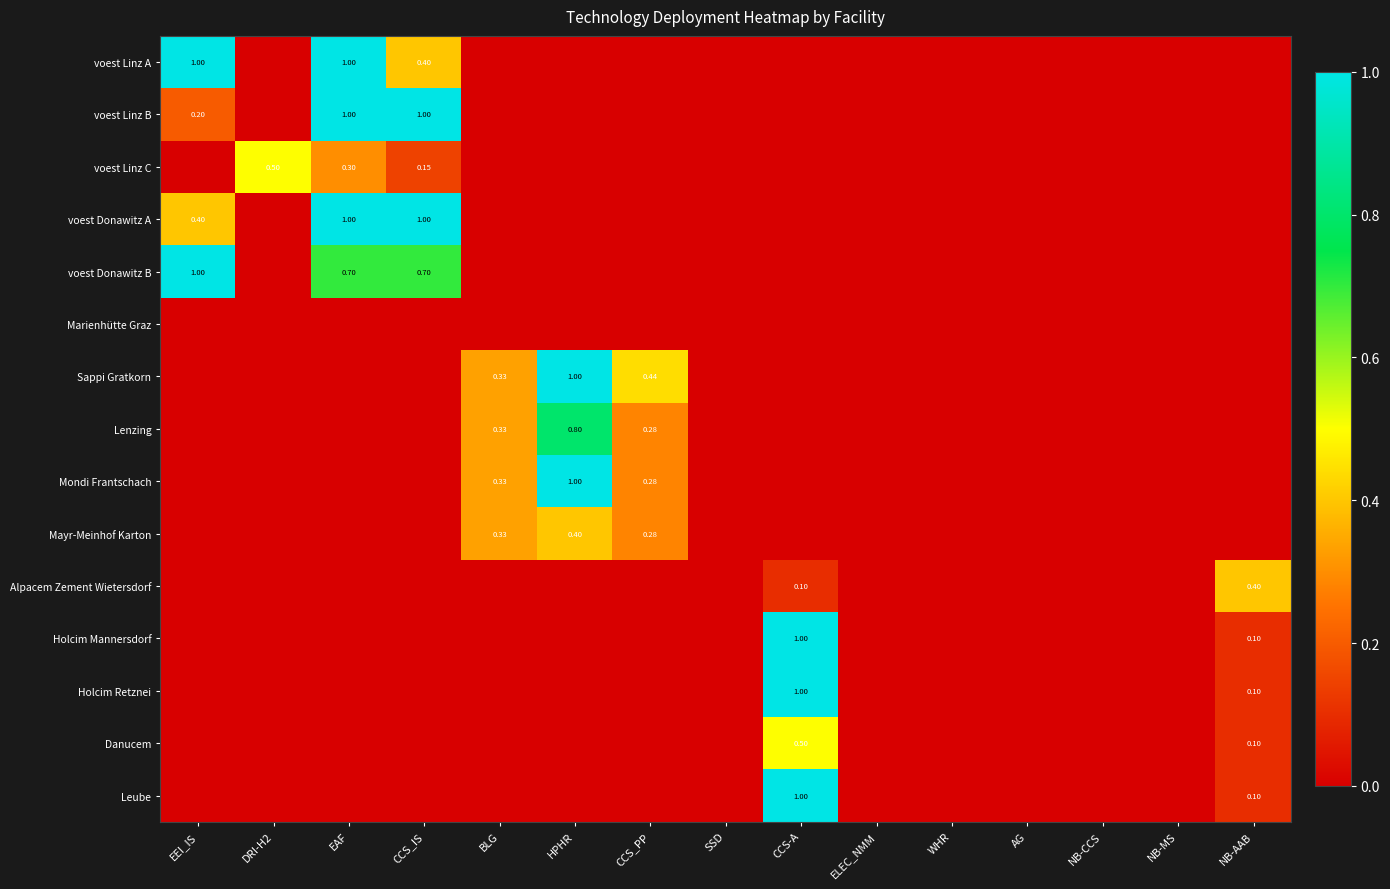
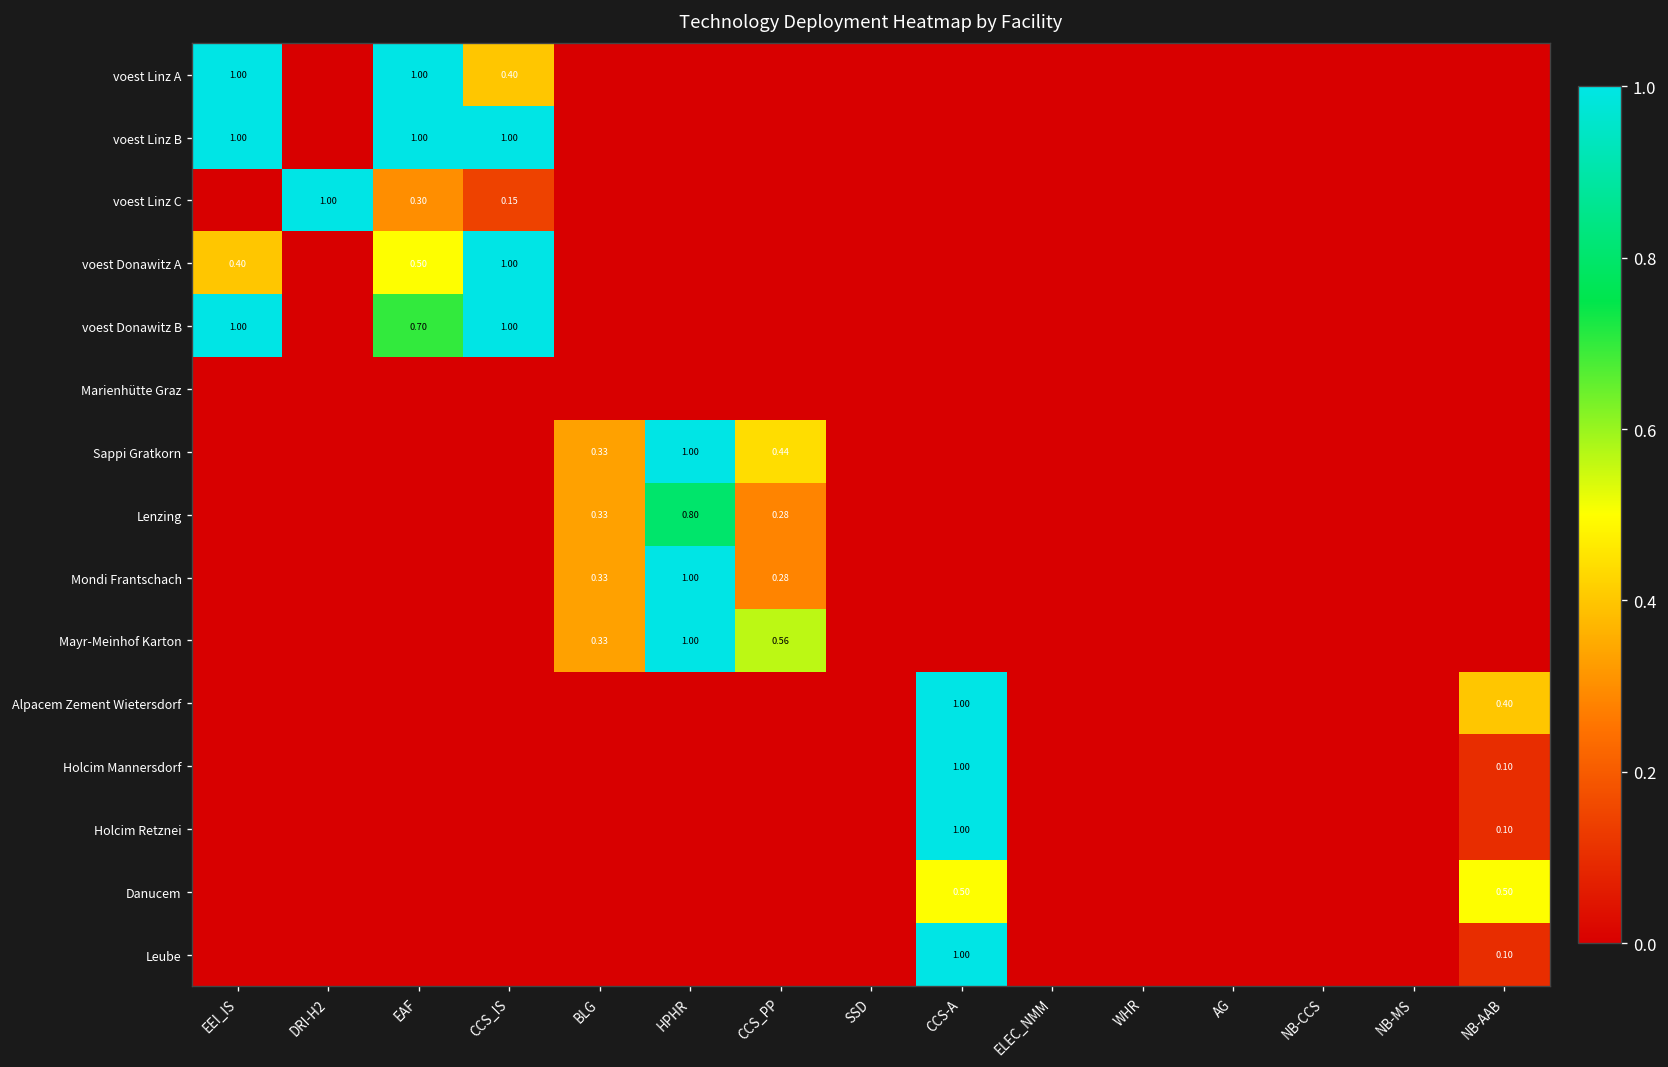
  {
    "voest Linz A": {
      "EEI_IS": 1.00,
      "EAF": 1.00,
      "CCS_IS": 0.40
    },
    "voest Linz B": {
-     "EEI_IS": 0.20,
+     "EEI_IS": 1.00,
      "EAF": 1.00,
      "CCS_IS": 1.00
    },
    "voest Linz C": {
-     "DRI-H2": 0.50,
+     "DRI-H2": 1.00,
      "EAF": 0.30,
      "CCS_IS": 0.15
    },
    "voest Donawitz A": {
      "EEI_IS": 0.40,
-     "EAF": 1.00,
+     "EAF": 0.50,
      "CCS_IS": 1.00
    },
    "voest Donawitz B": {
      "EEI_IS": 1.00,
      "EAF": 0.70,
-     "CCS_IS": 0.70
+     "CCS_IS": 1.00
    },
    "Sappi Gratkorn": {
      "BLG": 0.33,
      "HPHR": 1.00,
      "CCS_PP": 0.44
    },
    "Lenzing": {
      "BLG": 0.33,
      "HPHR": 0.80,
      "CCS_PP": 0.28
    },
    "Mondi Frantschach": {
      "BLG": 0.33,
      "HPHR": 1.00,
      "CCS_PP": 0.28
    },
    "Mayr-Meinhof Karton": {
      "BLG": 0.33,
-     "HPHR": 0.40,
-     "CCS_PP": 0.28
+     "HPHR": 1.00,
+     "CCS_PP": 0.56
    },
    "Alpacem Zement Wietersdorf": {
-     "CCS-A": 0.10,
+     "CCS-A": 1.00,
      "NB-AAB": 0.40
    },
    "Holcim Mannersdorf": {
      "CCS-A": 1.00,
      "NB-AAB": 0.10
    },
    "Holcim Retznei": {
      "CCS-A": 1.00,
      "NB-AAB": 0.10
    },
    "Danucem": {
      "CCS-A": 0.50,
-     "NB-AAB": 0.10
+     "NB-AAB": 0.50
    },
    "Leube": {
      "CCS-A": 1.00,
      "NB-AAB": 0.10
    }
  }
